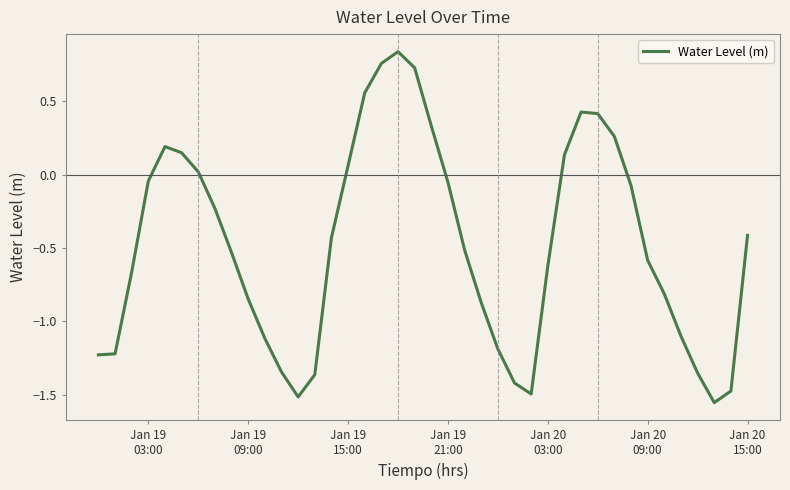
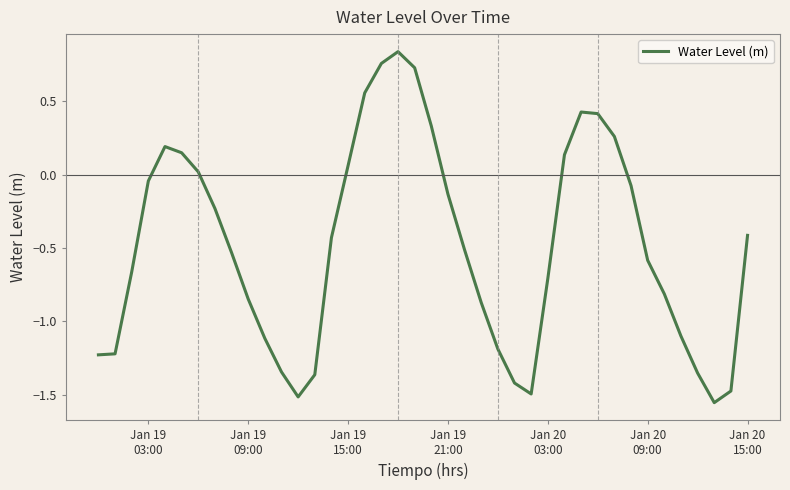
  {
    "Jan 19 03:00": -0.04,
    "Jan 19 09:00": -0.85,
    "Jan 19 15:00": 0.06,
-   "Jan 19 21:00": -0.05,
-   "Jan 20 03:00": -0.62,
+   "Jan 19 21:00": -0.13,
+   "Jan 20 03:00": -0.71,
    "Jan 20 09:00": -0.58,
    "Jan 20 15:00": -0.41
  }
